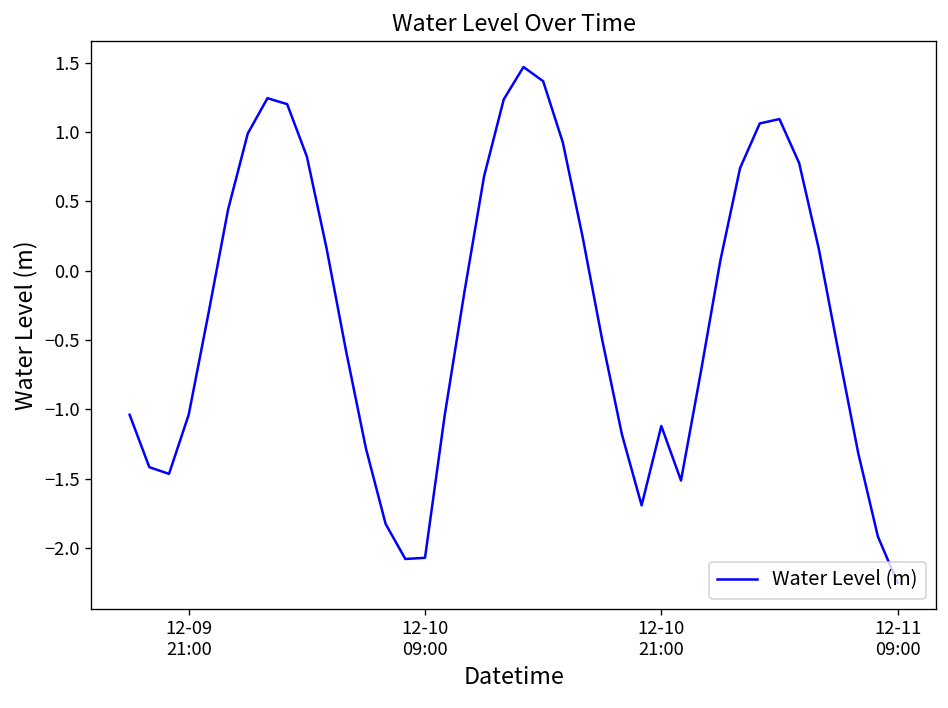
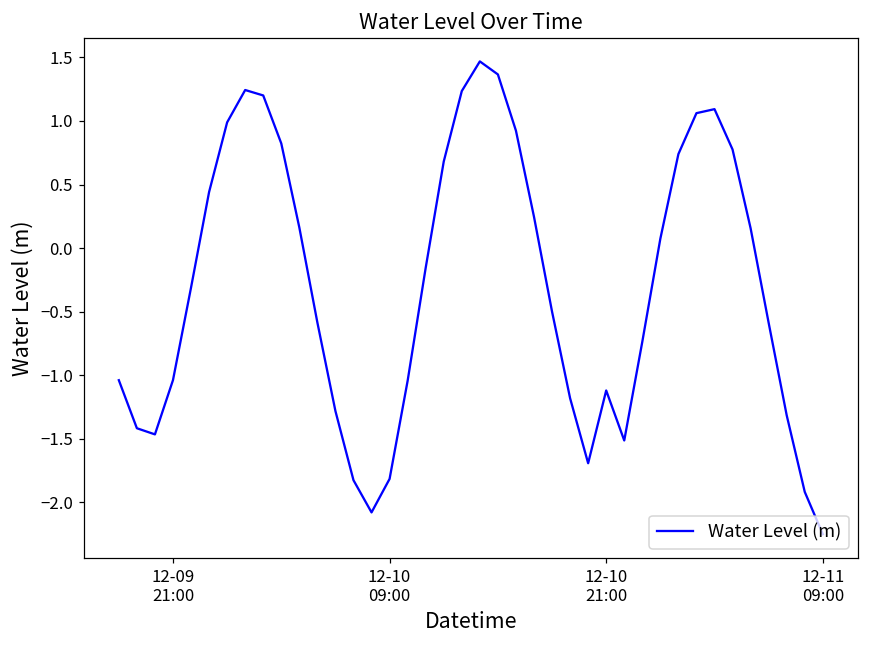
  {
    "12-09 21:00": -1.04,
-   "12-10 09:00": -2.07,
+   "12-10 09:00": -1.82,
    "12-10 21:00": -1.12
  }
